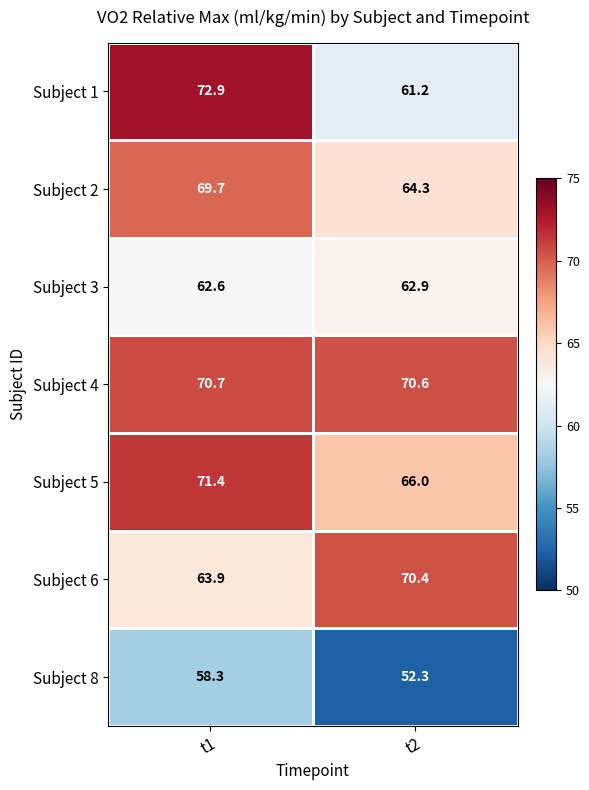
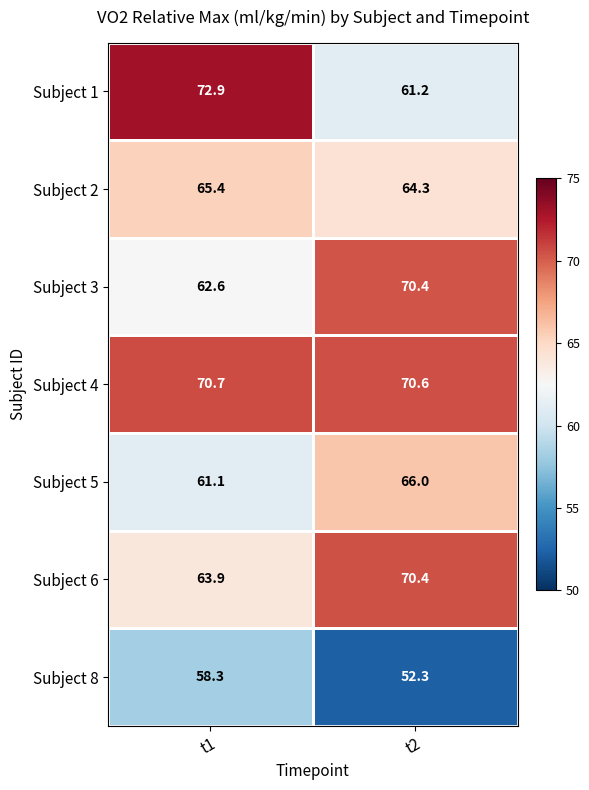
  {
    "Subject 1": {
      "t1": 72.9,
      "t2": 61.2
    },
    "Subject 2": {
-     "t1": 69.7,
+     "t1": 65.4,
      "t2": 64.3
    },
    "Subject 3": {
      "t1": 62.6,
-     "t2": 62.9
+     "t2": 70.4
    },
    "Subject 4": {
      "t1": 70.7,
      "t2": 70.6
    },
    "Subject 5": {
-     "t1": 71.4,
+     "t1": 61.1,
      "t2": 66.0
    },
    "Subject 6": {
      "t1": 63.9,
      "t2": 70.4
    },
    "Subject 8": {
      "t1": 58.3,
      "t2": 52.3
    }
  }
